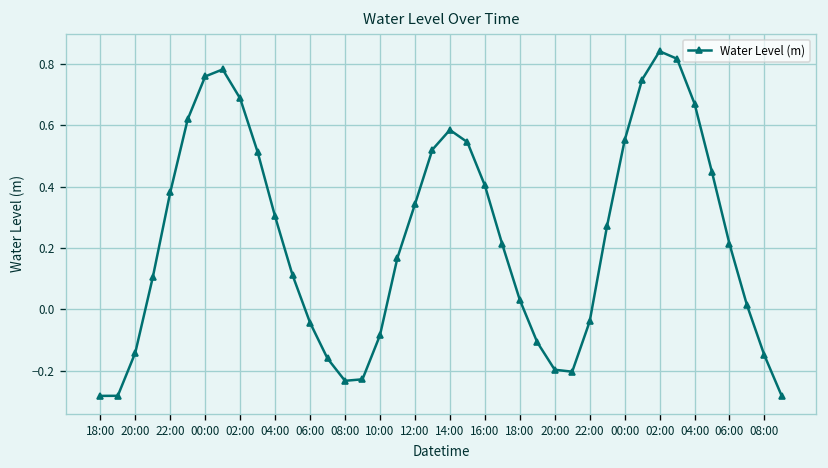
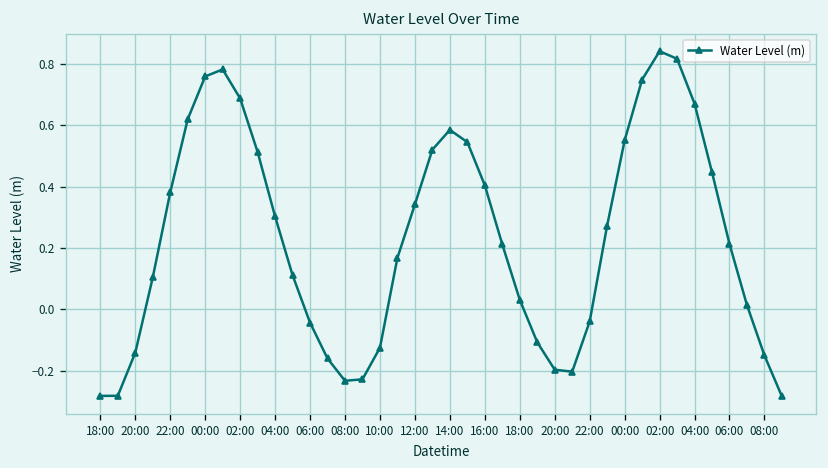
  {
-   "10:00": -0.09,
+   "10:00": -0.13,
    "12:00": 0.34,
    "14:00": 0.59,
    "16:00": 0.40
  }
